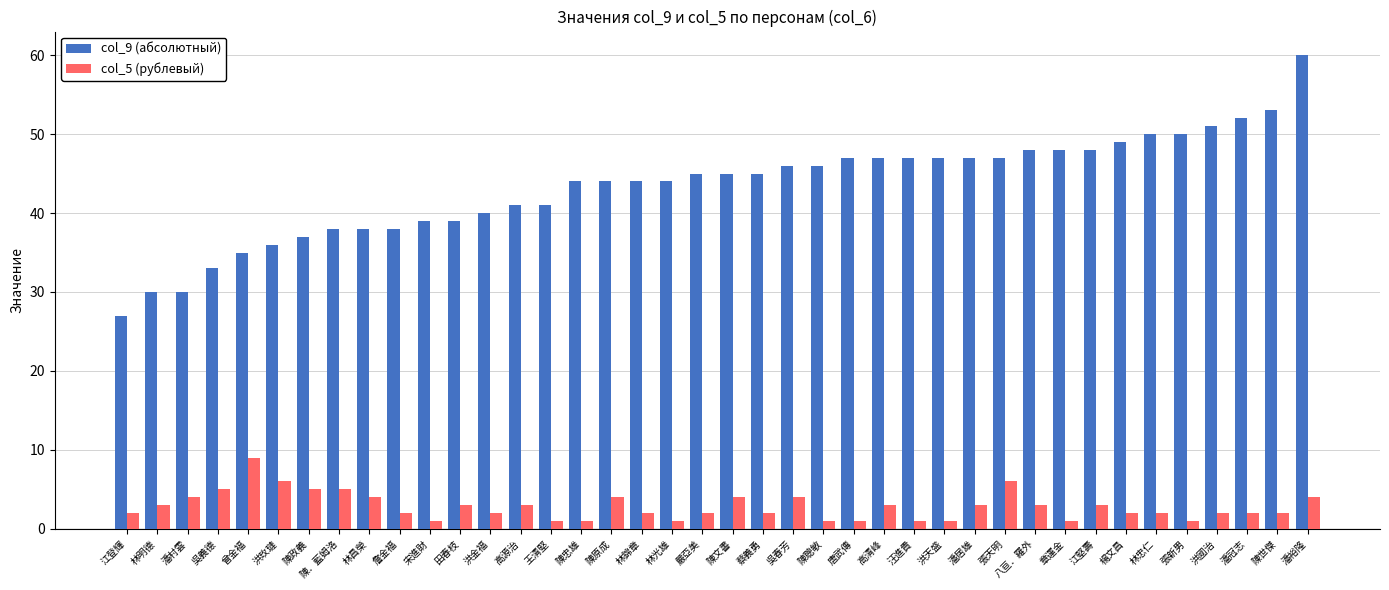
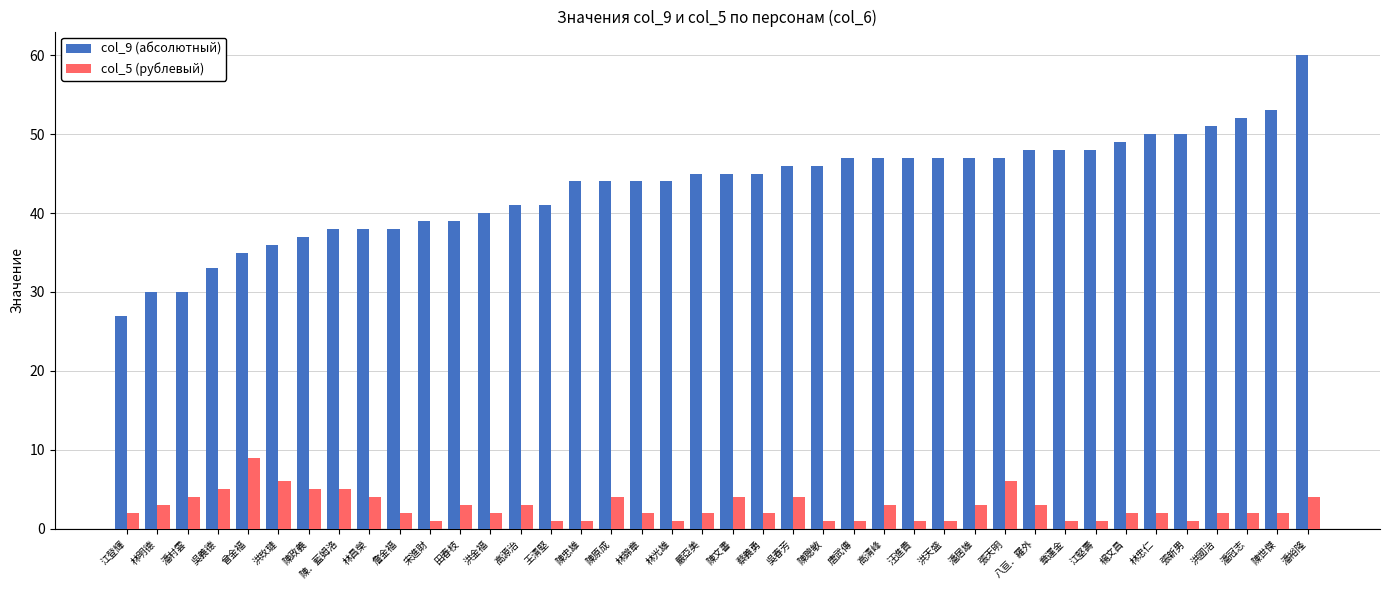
  {
    "col_9 (абсолютный)": {
      "江登輝": 27,
      "林明德": 30,
      "潘村雲": 30,
      "吳義德": 33,
      "曾金福": 35,
      "洪玫璉": 36,
      "陳政義": 37,
      "陳．藍姆洛": 38,
      "林昌榮": 38,
      "詹金福": 38,
      "宋進財": 39,
      "田春枝": 39,
      "洪金福": 40,
      "高源治": 41,
      "王清堅": 41,
      "陳忠雄": 44,
      "陳原成": 44,
      "林錦章": 44,
      "林光雄": 44,
      "嚴亞美": 45,
      "陳文書": 45,
      "蔡義勇": 45,
      "吳春芳": 46,
      "陳聰敏": 46,
      "唐武傳": 47,
      "高清峰": 47,
      "汪進貴": 47,
      "洪天盛": 47,
      "潘居雄": 47,
      "張天明": 47,
      "八亘．羅外": 48,
      "章運金": 48,
      "江堅壽": 48,
      "楊文昌": 49,
      "林忠仁": 50,
      "張新男": 50,
      "洪國治": 51,
      "潘冠志": 52,
      "陳世傑": 53,
      "潘裕隆": 60
    },
    "col_5 (рублевый)": {
      "江登輝": 2,
      "林明德": 3,
      "潘村雲": 4,
      "吳義德": 5,
      "曾金福": 9,
      "洪玫璉": 6,
      "陳政義": 5,
      "陳．藍姆洛": 5,
      "林昌榮": 4,
      "詹金福": 2,
      "宋進財": 1,
      "田春枝": 3,
      "洪金福": 2,
      "高源治": 3,
      "王清堅": 1,
      "陳忠雄": 1,
      "陳原成": 4,
      "林錦章": 2,
      "林光雄": 1,
      "嚴亞美": 2,
      "陳文書": 4,
      "蔡義勇": 2,
      "吳春芳": 4,
      "陳聰敏": 1,
      "唐武傳": 1,
      "高清峰": 3,
      "汪進貴": 1,
      "洪天盛": 1,
      "潘居雄": 3,
      "張天明": 6,
      "八亘．羅外": 3,
      "章運金": 1,
-     "江堅壽": 3,
+     "江堅壽": 1,
      "楊文昌": 2,
      "林忠仁": 2,
      "張新男": 1,
      "洪國治": 2,
      "潘冠志": 2,
      "陳世傑": 2,
      "潘裕隆": 4
    }
  }
